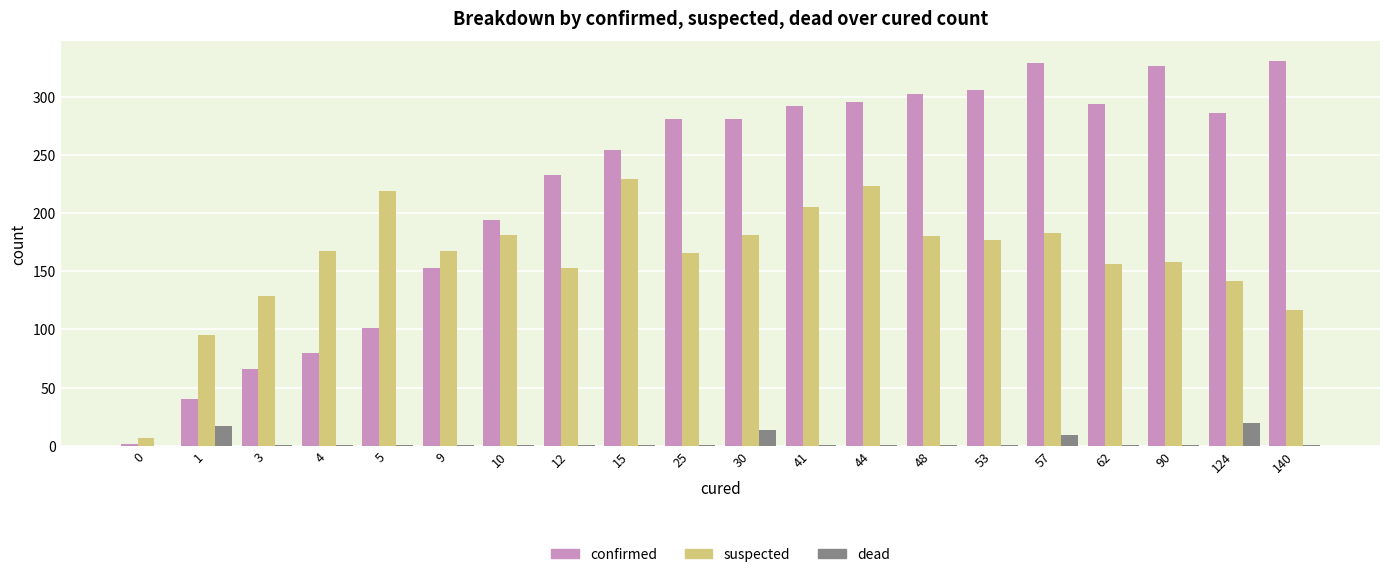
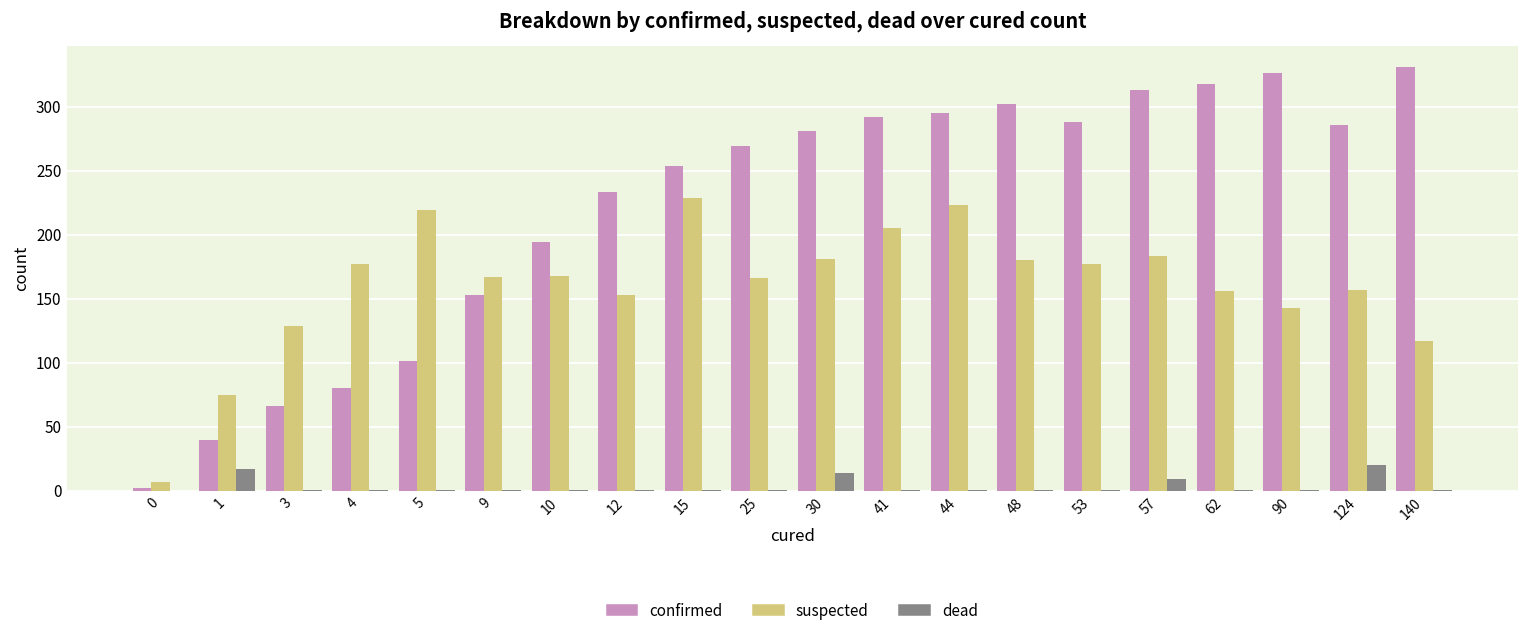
  {
    "confirmed": {
      "1": 40,
      "3": 66,
      "4": 80,
      "5": 101,
      "9": 153,
      "10": 194,
      "12": 233,
      "15": 254,
-     "25": 281,
+     "25": 269,
      "30": 281,
      "41": 292,
      "44": 295,
      "48": 302,
-     "53": 306,
-     "57": 329,
-     "62": 294,
+     "53": 288,
+     "57": 313,
+     "62": 318,
      "90": 326,
      "124": 286,
      "140": 331
    },
    "suspected": {
      "0": 7,
-     "1": 95,
+     "1": 75,
      "3": 129,
-     "4": 167,
+     "4": 177,
      "5": 219,
      "9": 167,
-     "10": 181,
+     "10": 168,
      "12": 153,
      "15": 229,
      "25": 166,
      "30": 181,
      "41": 205,
      "44": 223,
      "48": 180,
      "53": 177,
      "57": 183,
      "62": 156,
-     "90": 158,
-     "124": 142,
+     "90": 143,
+     "124": 157,
      "140": 117
    },
    "dead": {
      "0": 0,
      "1": 17,
      "30": 14,
      "57": 9,
      "124": 20
    }
  }
